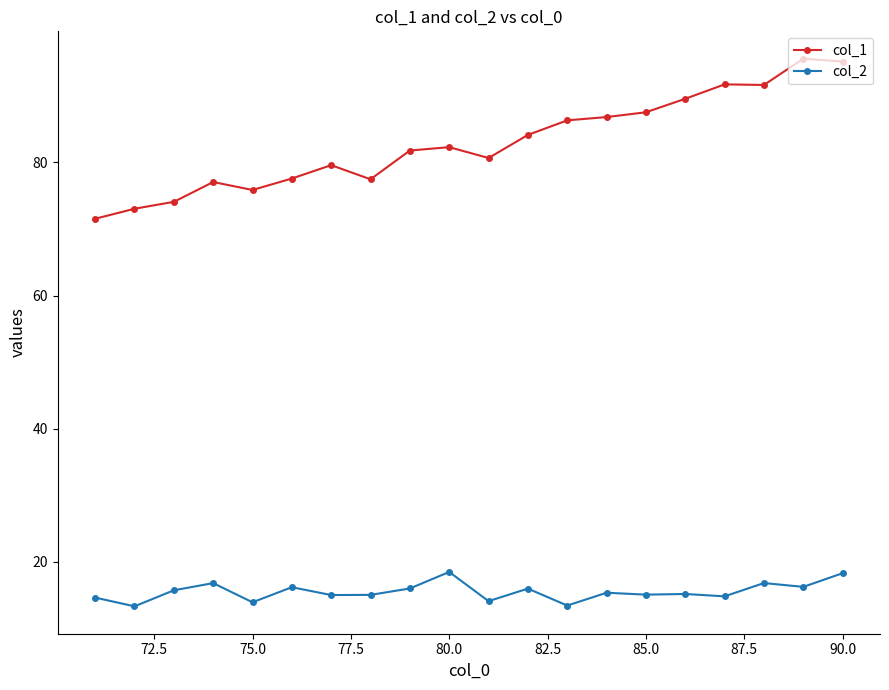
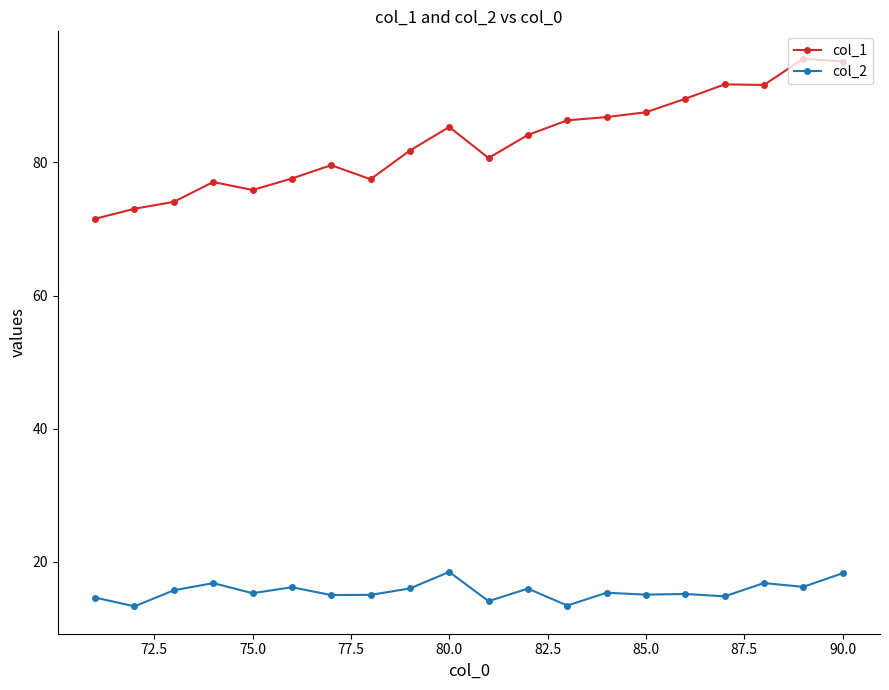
  {
    "col_1": {
      "75.0": 76,
-     "80.0": 82,
+     "80.0": 85,
      "85.0": 88
    },
    "col_2": {
-     "75.0": 14,
+     "75.0": 15,
      "80.0": 18,
      "85.0": 15,
      "90.0": 18
    }
  }
